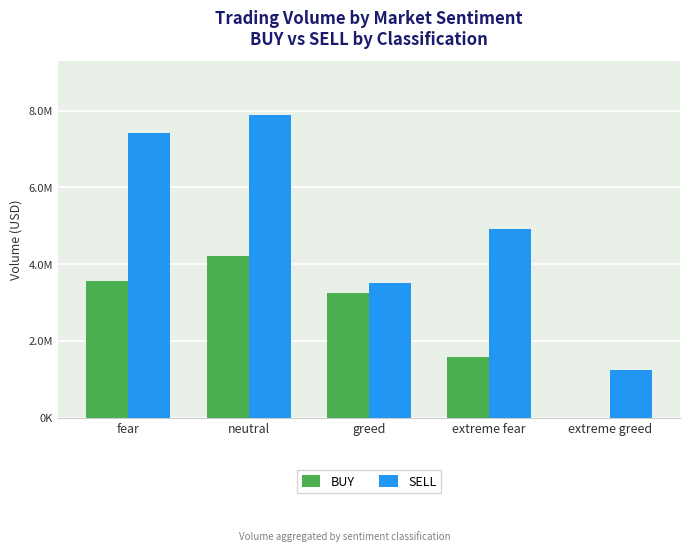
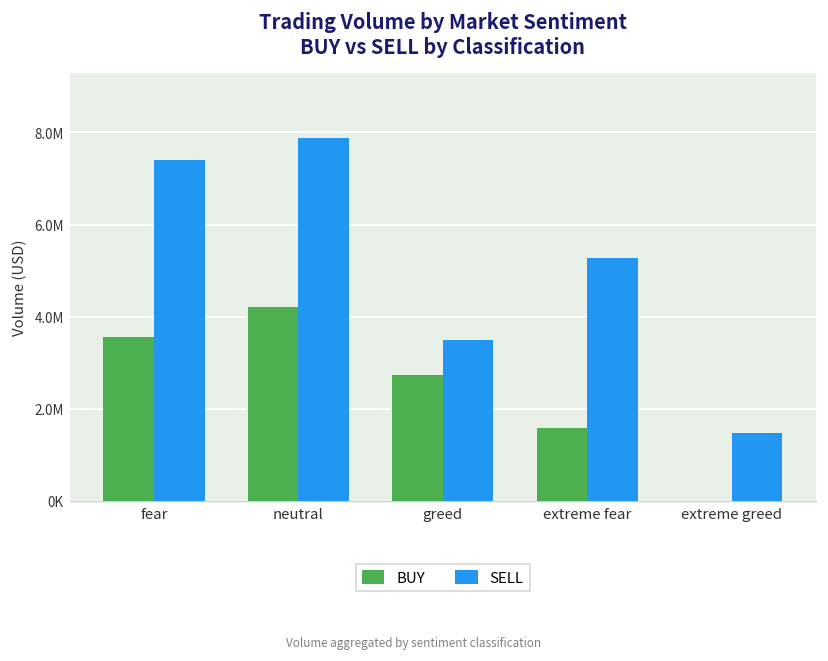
  {
    "BUY": {
      "fear": 3600000,
      "neutral": 4200000,
-     "greed": 3300000,
+     "greed": 2700000,
      "extreme fear": 1600000,
      "extreme greed": 0
    },
    "SELL": {
      "fear": 7400000,
      "neutral": 7900000,
      "greed": 3500000,
-     "extreme fear": 4900000,
-     "extreme greed": 1200000
+     "extreme fear": 5300000,
+     "extreme greed": 1500000
    }
  }
